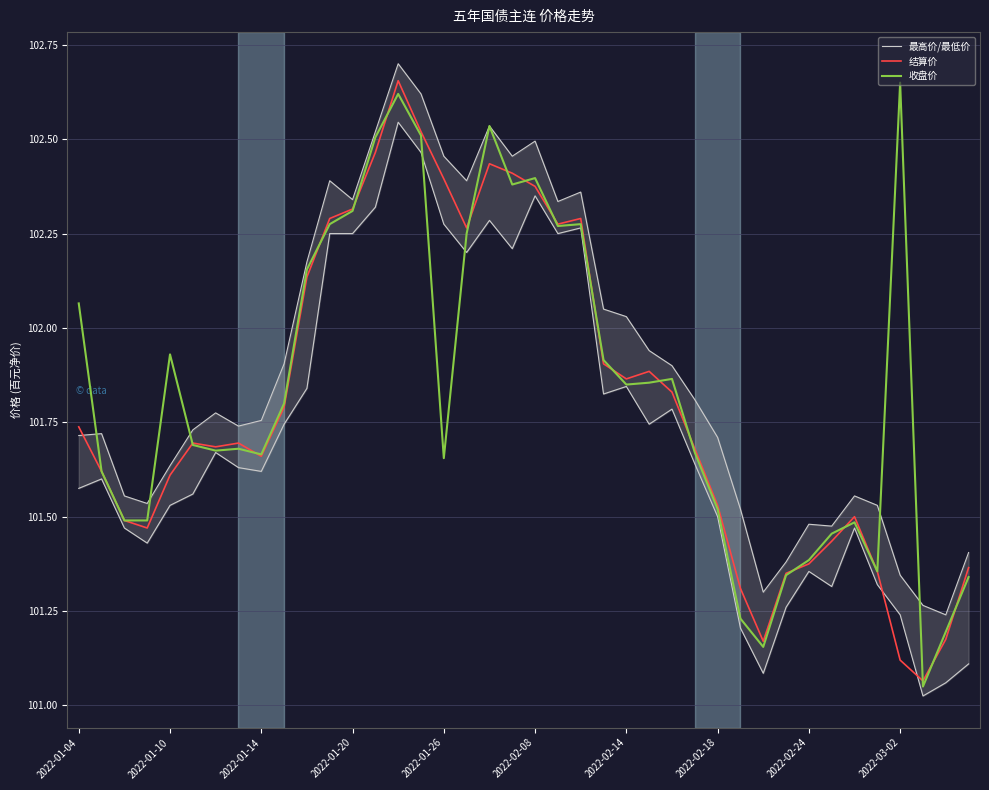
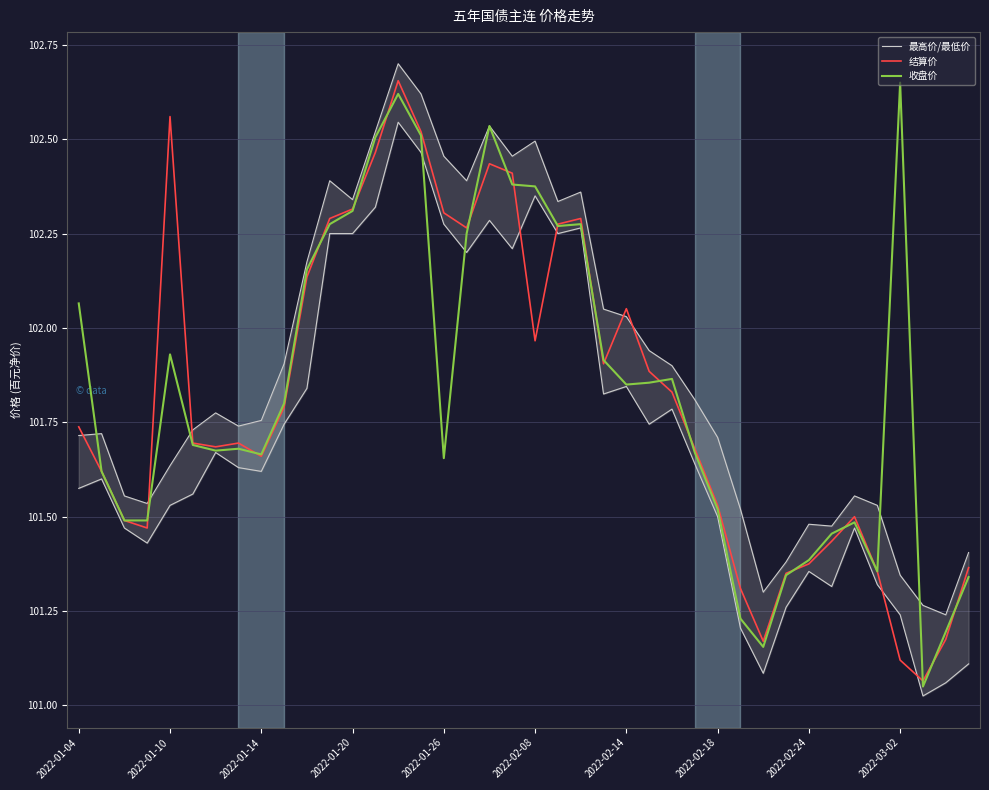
  {
    "结算价": {
      "2022-01-04": 101.74,
-     "2022-01-10": 101.61,
-     "2022-01-26": 102.40,
-     "2022-02-08": 102.38,
-     "2022-02-14": 101.87,
+     "2022-01-10": 102.56,
+     "2022-01-26": 102.31,
+     "2022-02-08": 101.97,
+     "2022-02-14": 102.05,
      "2022-02-18": 101.53,
      "2022-02-24": 101.38,
      "2022-03-02": 101.12
    },
    "收盘价": {
      "2022-01-04": 102.07,
      "2022-01-10": 101.93,
      "2022-01-26": 101.66,
-     "2022-02-08": 102.40,
+     "2022-02-08": 102.38,
      "2022-02-18": 101.52,
      "2022-02-24": 101.39
    }
  }
